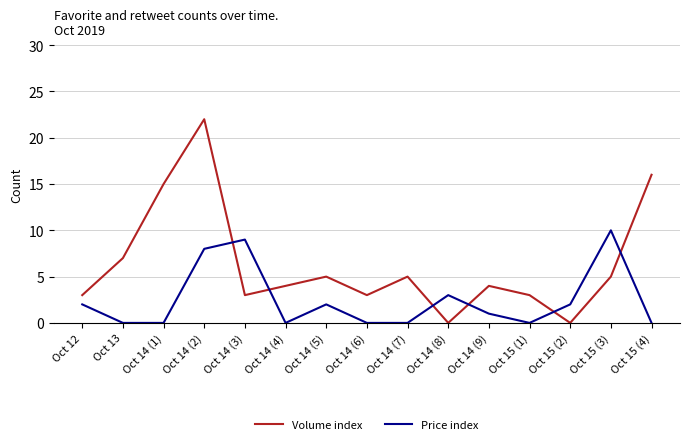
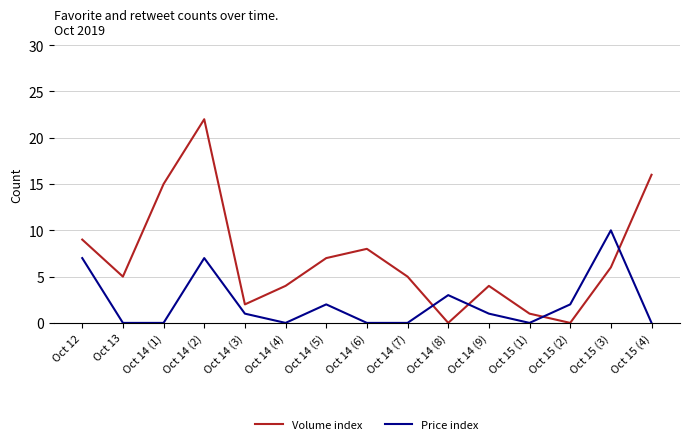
  {
    "Volume index": {
-     "Oct 12": 3,
-     "Oct 13": 7,
+     "Oct 12": 9,
+     "Oct 13": 5,
      "Oct 14 (1)": 15,
      "Oct 14 (2)": 22,
-     "Oct 14 (3)": 3,
+     "Oct 14 (3)": 2,
      "Oct 14 (4)": 4,
-     "Oct 14 (5)": 5,
-     "Oct 14 (6)": 3,
+     "Oct 14 (5)": 7,
+     "Oct 14 (6)": 8,
      "Oct 14 (7)": 5,
      "Oct 14 (8)": 0,
      "Oct 14 (9)": 4,
-     "Oct 15 (1)": 3,
+     "Oct 15 (1)": 1,
      "Oct 15 (2)": 0,
-     "Oct 15 (3)": 5,
+     "Oct 15 (3)": 6,
      "Oct 15 (4)": 16
    },
    "Price index": {
-     "Oct 12": 2,
+     "Oct 12": 7,
      "Oct 13": 0,
      "Oct 14 (1)": 0,
-     "Oct 14 (2)": 8,
-     "Oct 14 (3)": 9,
+     "Oct 14 (2)": 7,
+     "Oct 14 (3)": 1,
      "Oct 14 (4)": 0,
      "Oct 14 (5)": 2,
      "Oct 14 (6)": 0,
      "Oct 14 (7)": 0,
      "Oct 14 (8)": 3,
      "Oct 14 (9)": 1,
      "Oct 15 (1)": 0,
      "Oct 15 (2)": 2,
      "Oct 15 (3)": 10,
      "Oct 15 (4)": 0
    }
  }
